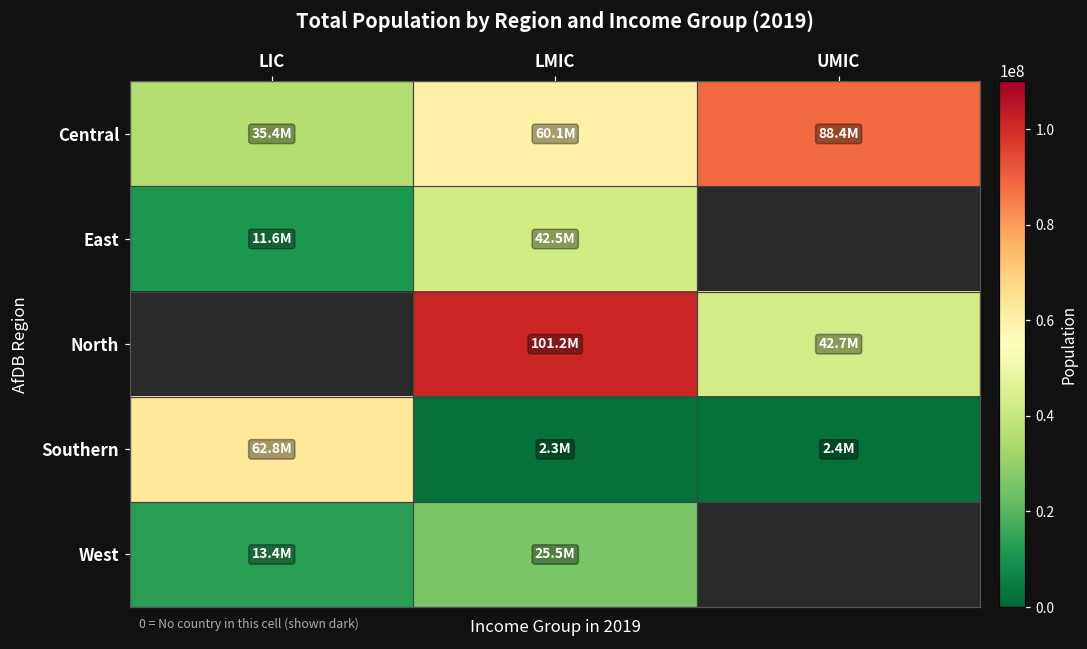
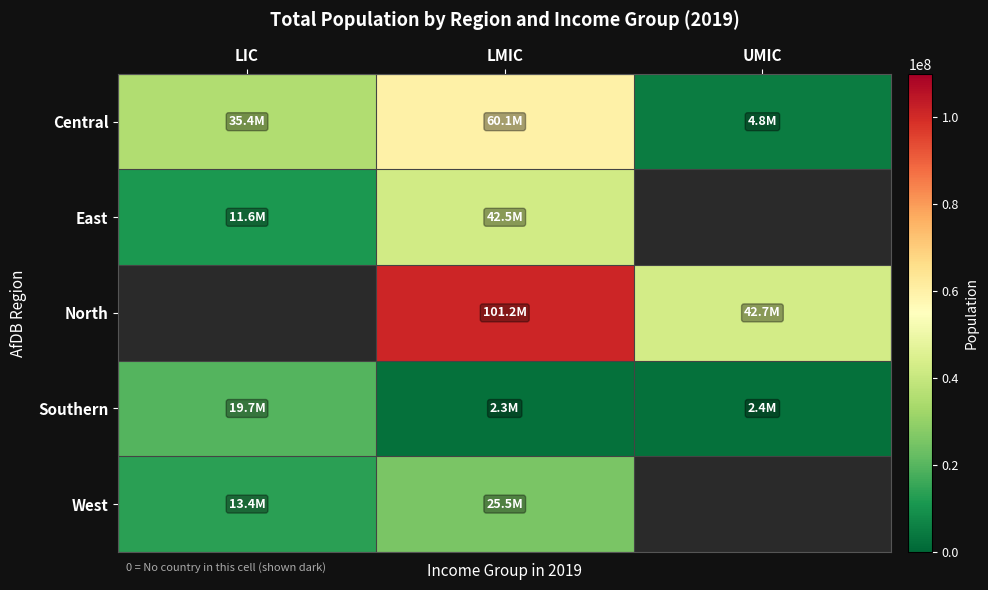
  {
    "Central": {
-     "UMIC": "88.4M"
+     "UMIC": "4.8M"
    },
    "Southern": {
-     "LIC": "62.8M"
+     "LIC": "19.7M"
    }
  }
